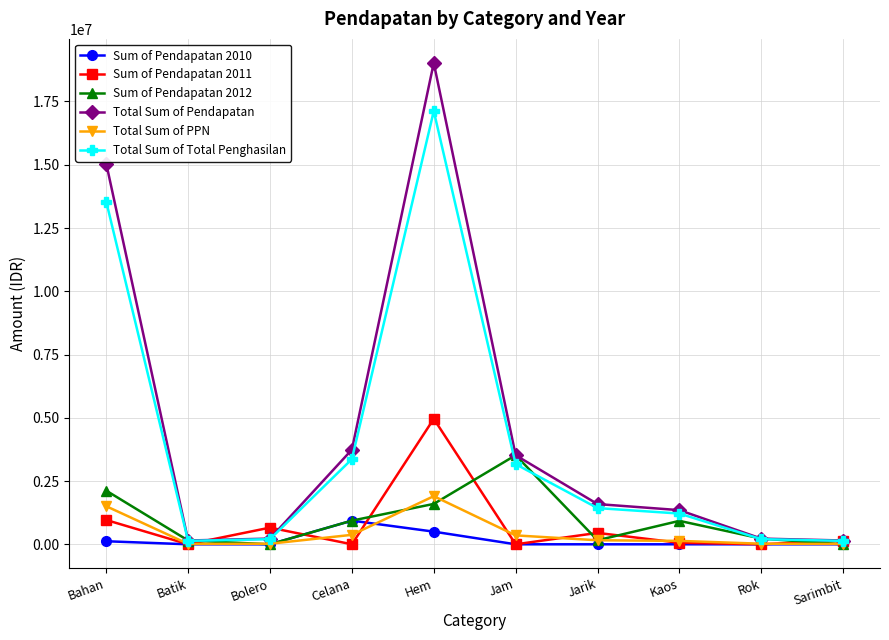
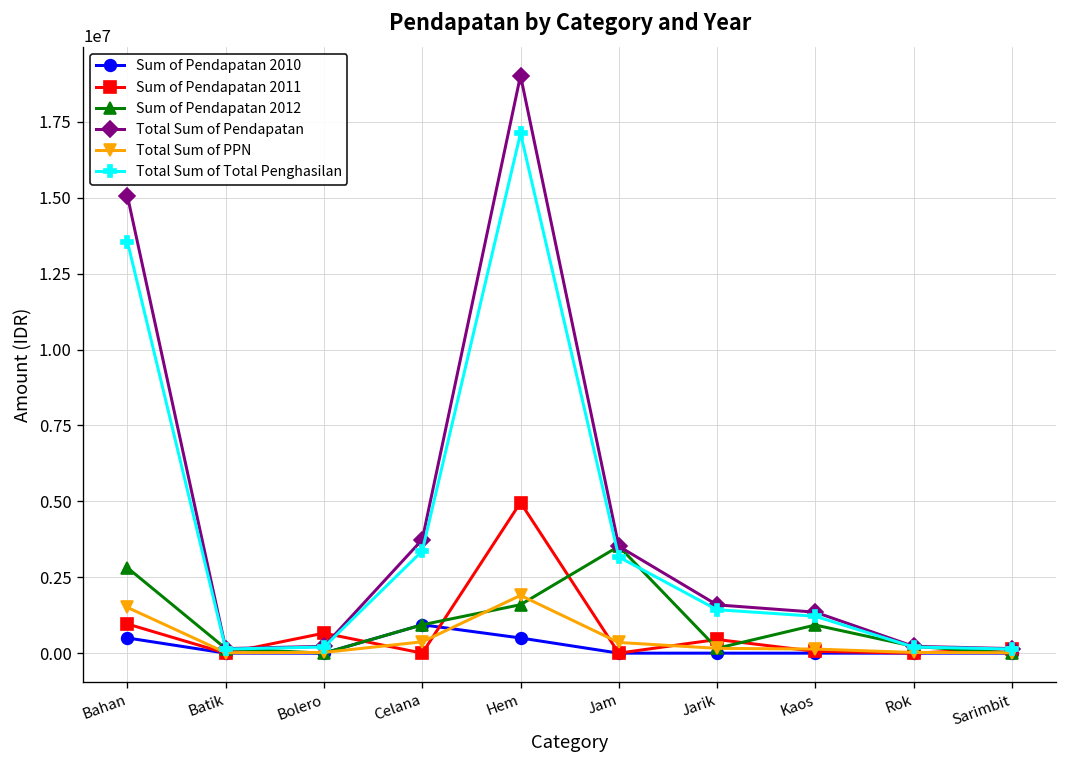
  {
    "Sum of Pendapatan 2010": {
-     "Bahan": 100000,
+     "Bahan": 500000,
      "Hem": 500000,
      "Jarik": 0
    },
    "Sum of Pendapatan 2011": {
      "Bahan": 1000000,
      "Bolero": 700000,
      "Celana": 0,
      "Hem": 5000000,
      "Jarik": 500000
    },
    "Sum of Pendapatan 2012": {
-     "Bahan": 2100000,
+     "Bahan": 2800000,
      "Hem": 1600000,
      "Kaos": 900000
    },
    "Total Sum of Pendapatan": {
      "Bahan": 15000000,
      "Celana": 3700000,
      "Hem": 19000000,
      "Jarik": 1600000,
      "Kaos": 1400000
    },
    "Total Sum of PPN": {
      "Bahan": 1500000,
      "Celana": 400000,
      "Hem": 1900000,
      "Jam": 400000
    },
    "Total Sum of Total Penghasilan": {
      "Bahan": 13500000,
      "Celana": 3400000,
      "Hem": 17100000,
      "Jam": 3200000,
      "Jarik": 1400000,
      "Kaos": 1200000
    }
  }
